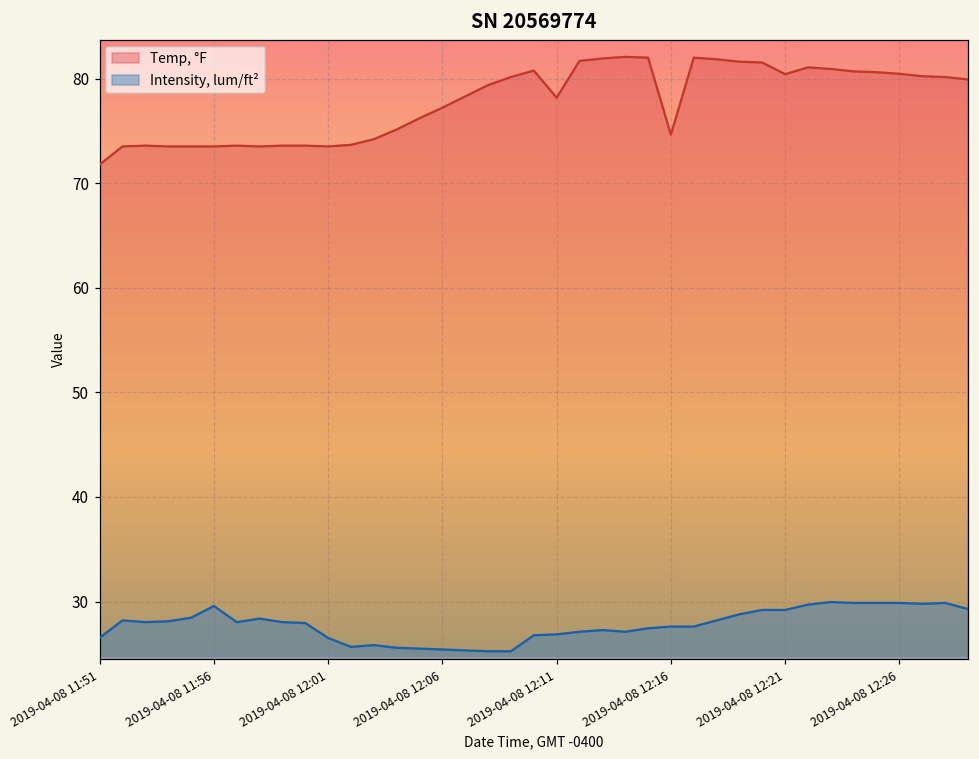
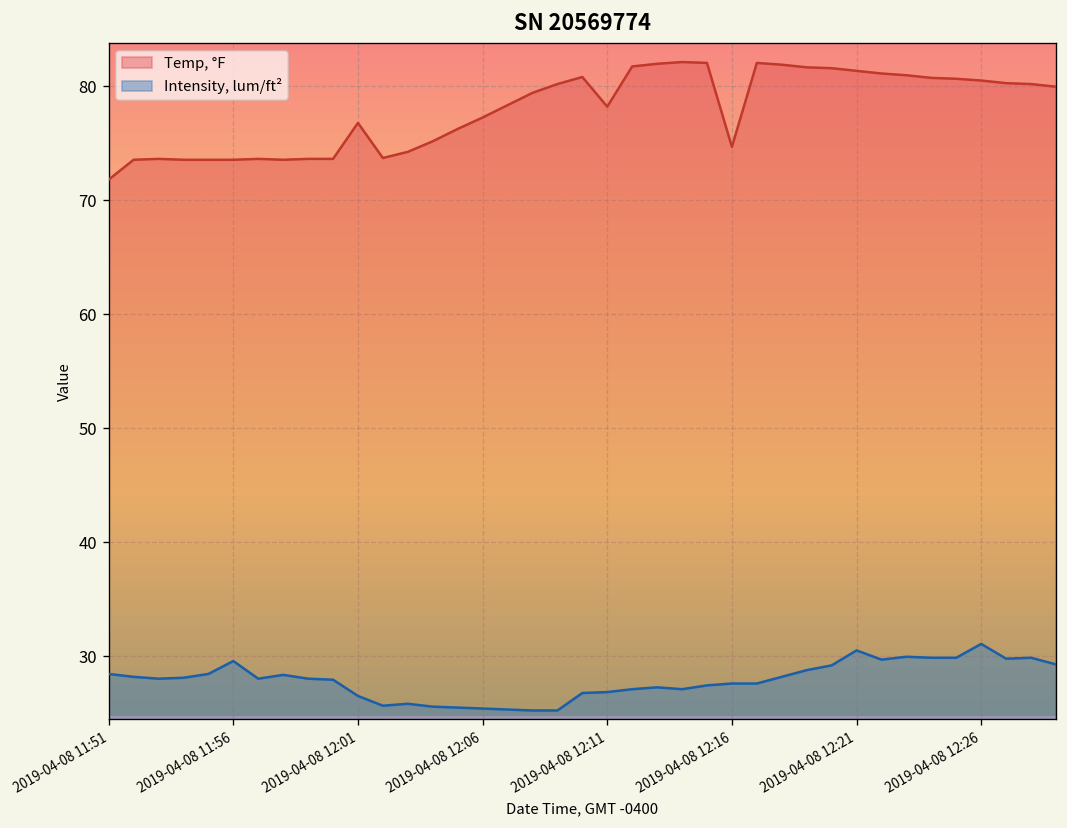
  {
    "Temp, °F": {
      "2019-04-08 11:51": 72,
      "2019-04-08 11:56": 74,
-     "2019-04-08 12:01": 74,
+     "2019-04-08 12:01": 77,
      "2019-04-08 12:06": 77,
      "2019-04-08 12:11": 78,
      "2019-04-08 12:16": 75,
-     "2019-04-08 12:21": 80,
+     "2019-04-08 12:21": 81,
      "2019-04-08 12:26": 80
    },
    "Intensity, lum/ft²": {
-     "2019-04-08 11:51": 27,
+     "2019-04-08 11:51": 28,
      "2019-04-08 11:56": 30,
      "2019-04-08 12:01": 27,
      "2019-04-08 12:06": 25,
      "2019-04-08 12:11": 27,
      "2019-04-08 12:16": 28,
-     "2019-04-08 12:21": 29,
-     "2019-04-08 12:26": 30
+     "2019-04-08 12:21": 31,
+     "2019-04-08 12:26": 31
    }
  }
